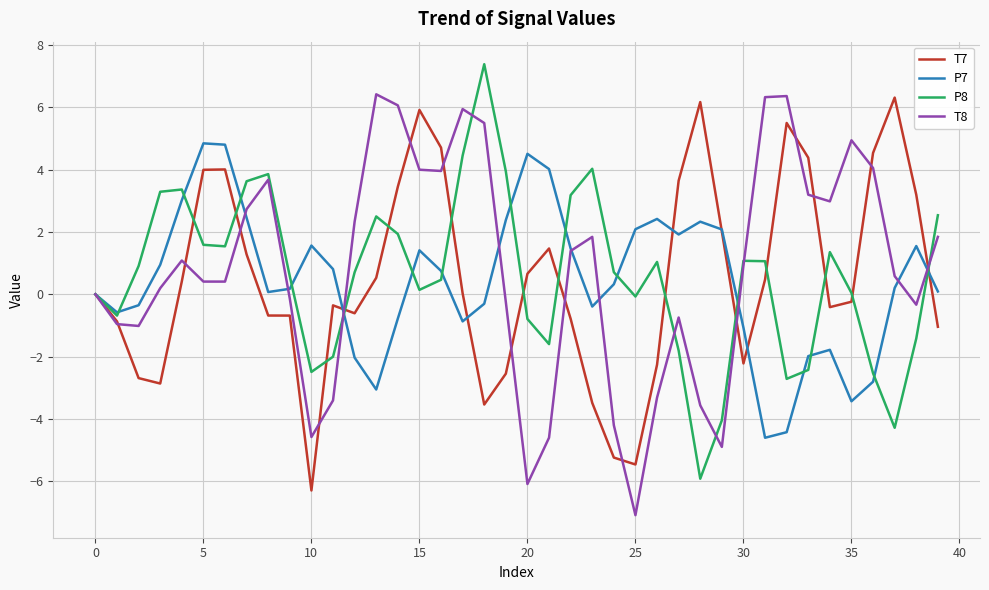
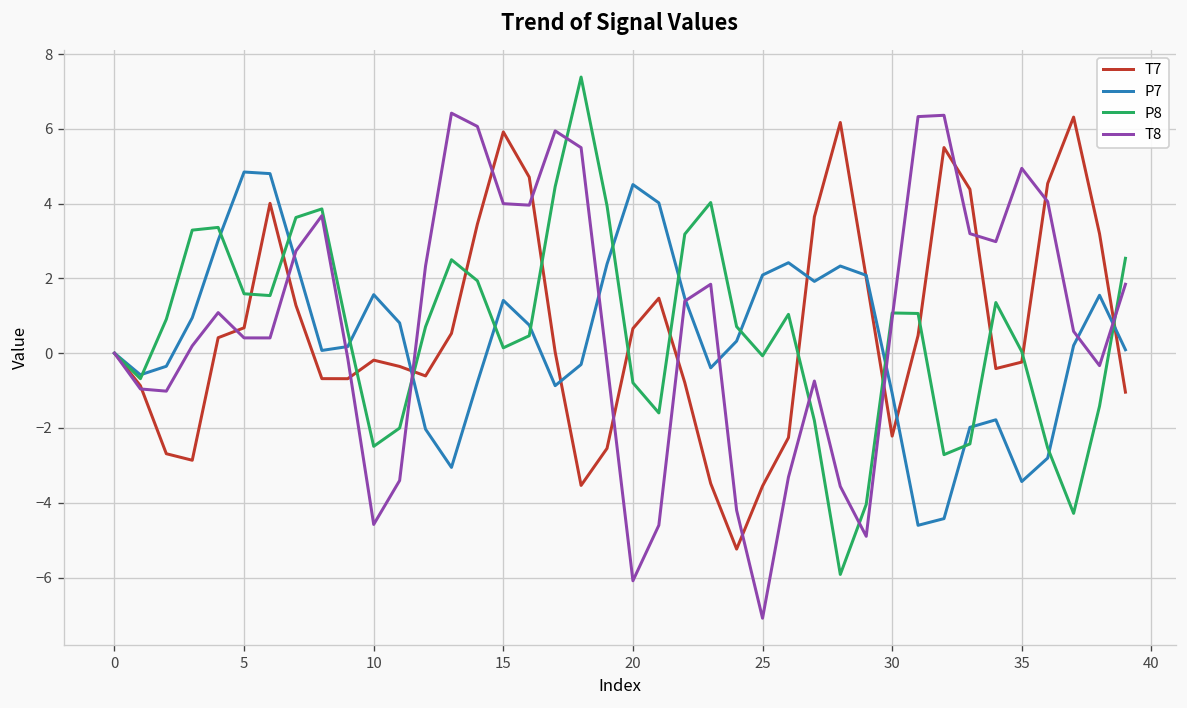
  {
    "T7": {
-     "5": 4.0,
-     "10": -6.3,
+     "5": 0.7,
+     "10": -0.2,
      "15": 5.9,
      "20": 0.7,
-     "25": -5.5,
+     "25": -3.6,
      "30": -2.2,
      "35": -0.2
    },
    "P7": {
      "5": 4.8,
      "10": 1.6,
      "15": 1.4,
      "20": 4.5,
      "25": 2.1,
      "30": -1.1,
      "35": -3.4
    },
    "P8": {
      "5": 1.6,
      "10": -2.5,
      "15": 0.1,
      "20": -0.8,
      "25": -0.1,
      "30": 1.1,
      "35": 0.0
    },
    "T8": {
      "5": 0.4,
      "10": -4.6,
      "15": 4.0,
      "20": -6.1,
      "25": -7.1,
      "30": 0.9,
      "35": 4.9
    }
  }
